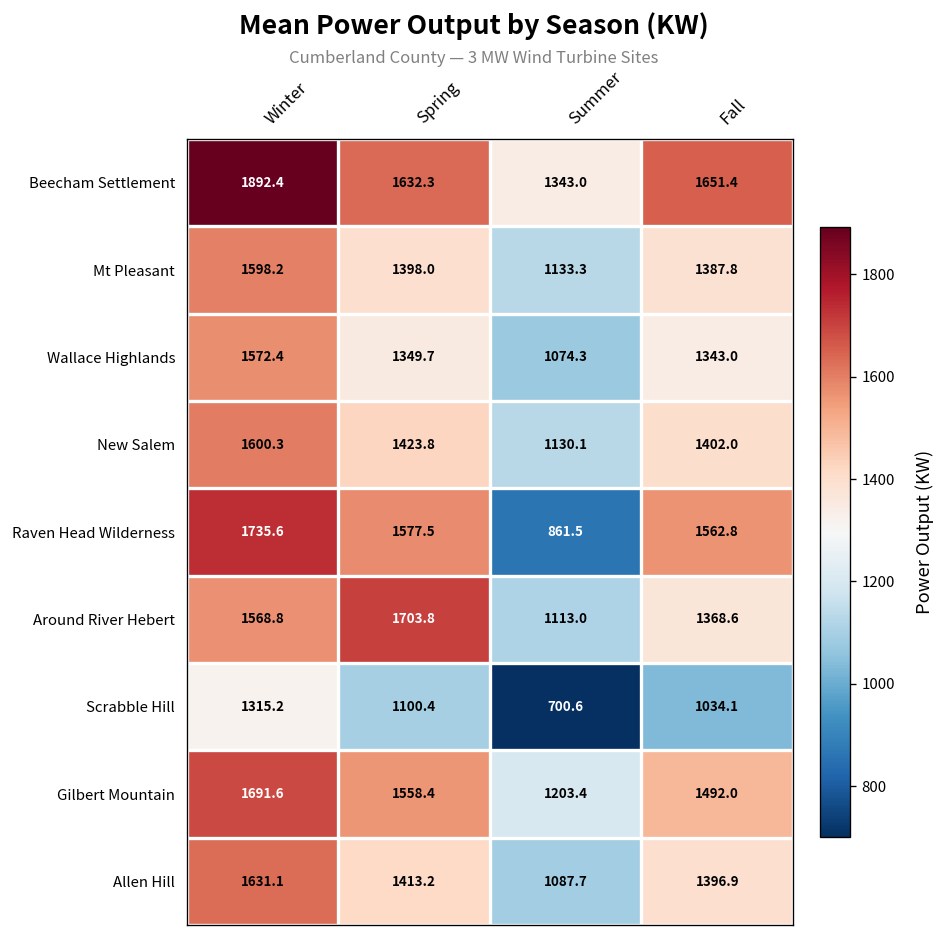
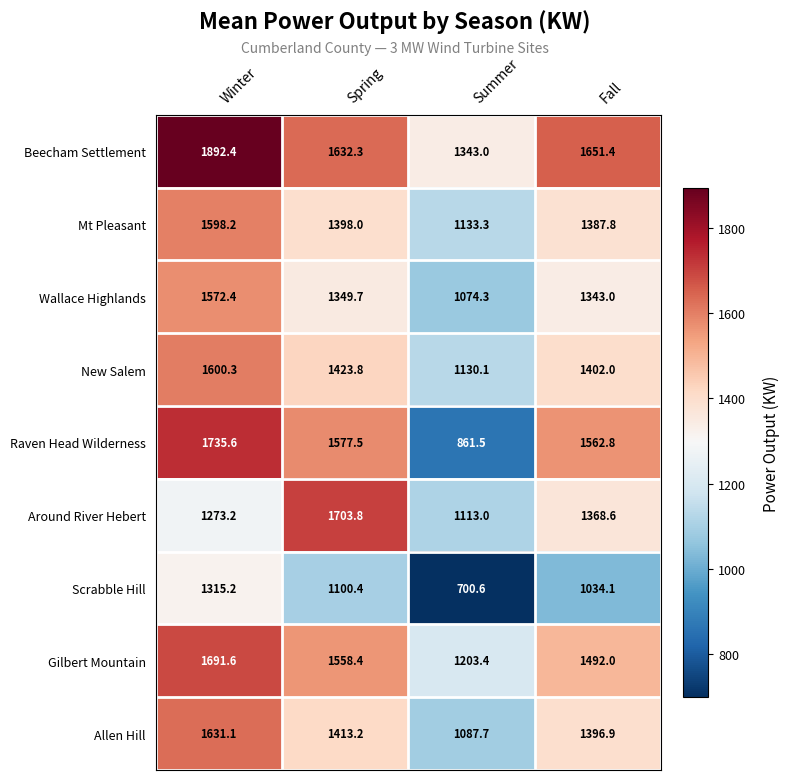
  {
    "Beecham Settlement": {
      "Winter": 1892.4,
      "Spring": 1632.3,
      "Summer": 1343.0,
      "Fall": 1651.4
    },
    "Mt Pleasant": {
      "Winter": 1598.2,
      "Spring": 1398.0,
      "Summer": 1133.3,
      "Fall": 1387.8
    },
    "Wallace Highlands": {
      "Winter": 1572.4,
      "Spring": 1349.7,
      "Summer": 1074.3,
      "Fall": 1343.0
    },
    "New Salem": {
      "Winter": 1600.3,
      "Spring": 1423.8,
      "Summer": 1130.1,
      "Fall": 1402.0
    },
    "Raven Head Wilderness": {
      "Winter": 1735.6,
      "Spring": 1577.5,
      "Summer": 861.5,
      "Fall": 1562.8
    },
    "Around River Hebert": {
-     "Winter": 1568.8,
+     "Winter": 1273.2,
      "Spring": 1703.8,
      "Summer": 1113.0,
      "Fall": 1368.6
    },
    "Scrabble Hill": {
      "Winter": 1315.2,
      "Spring": 1100.4,
      "Summer": 700.6,
      "Fall": 1034.1
    },
    "Gilbert Mountain": {
      "Winter": 1691.6,
      "Spring": 1558.4,
      "Summer": 1203.4,
      "Fall": 1492.0
    },
    "Allen Hill": {
      "Winter": 1631.1,
      "Spring": 1413.2,
      "Summer": 1087.7,
      "Fall": 1396.9
    }
  }
